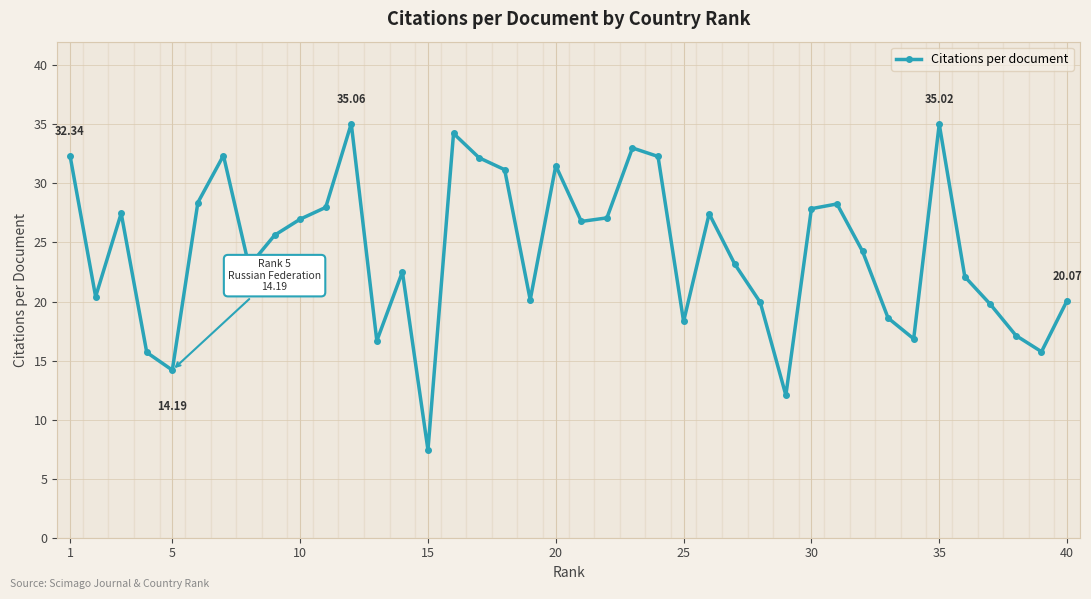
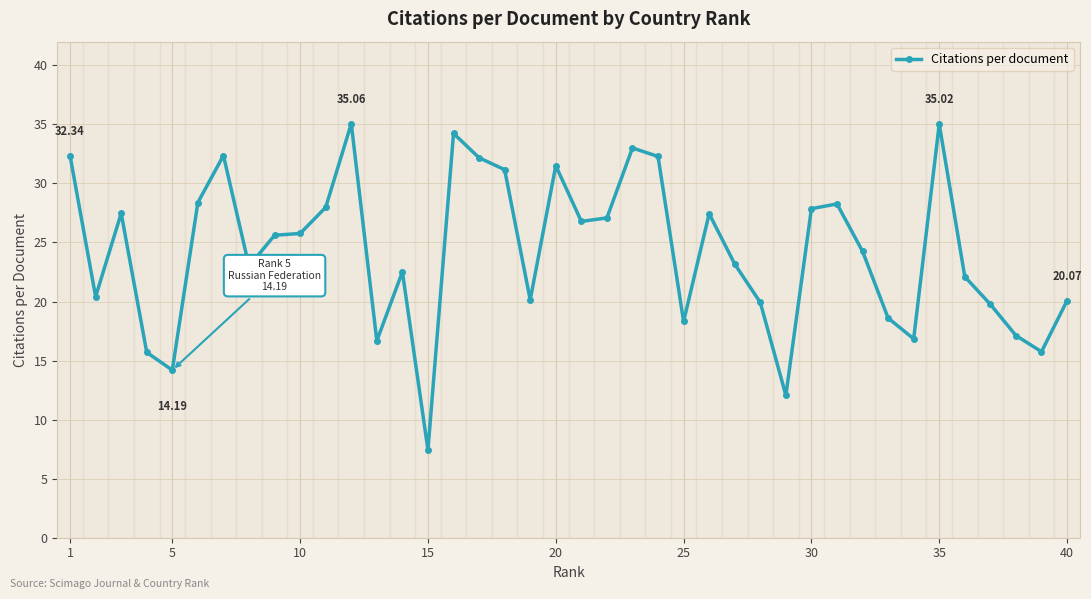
  {
-   "10": 27.0,
+   "10": 25.8,
    "15": 7.4,
    "20": 31.5,
    "25": 18.3,
    "30": 27.9
  }
